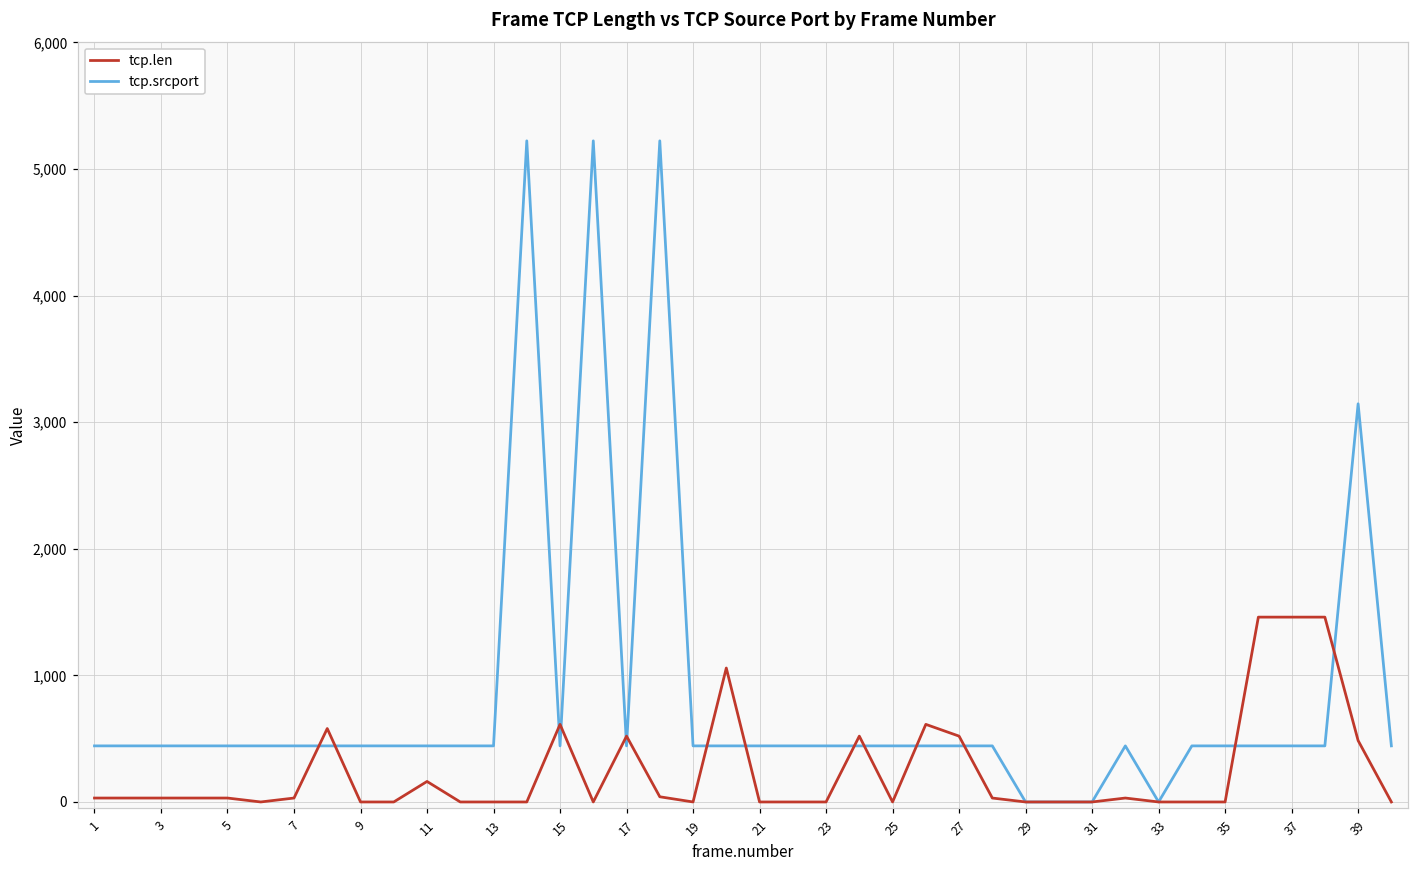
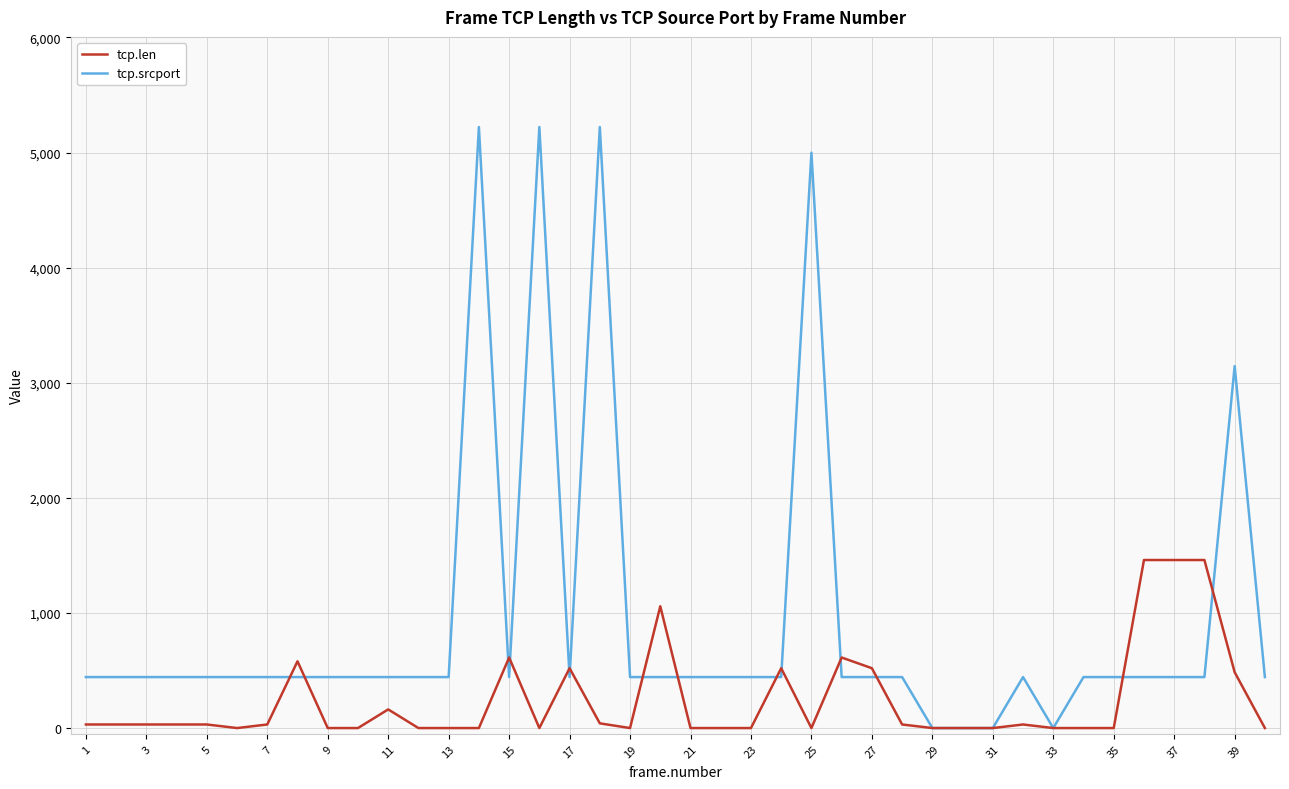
  {
    "tcp.len": {
      "1": "30",
      "3": "30",
      "5": "30",
      "7": "30",
      "9": "0",
      "11": "160",
      "13": "0",
      "15": "610",
      "17": "520",
      "19": "0",
      "21": "0",
      "23": "0",
      "25": "0",
      "27": "520",
      "35": "0",
      "37": "1,460",
      "39": "490"
    },
    "tcp.srcport": {
      "1": "440",
      "3": "440",
      "5": "440",
      "7": "440",
      "9": "440",
      "11": "440",
      "13": "440",
      "15": "440",
      "17": "440",
      "19": "440",
      "21": "440",
      "23": "440",
-     "25": "440",
+     "25": "5,000",
      "27": "440",
      "35": "440",
      "37": "440",
      "39": "3,150"
    }
  }
